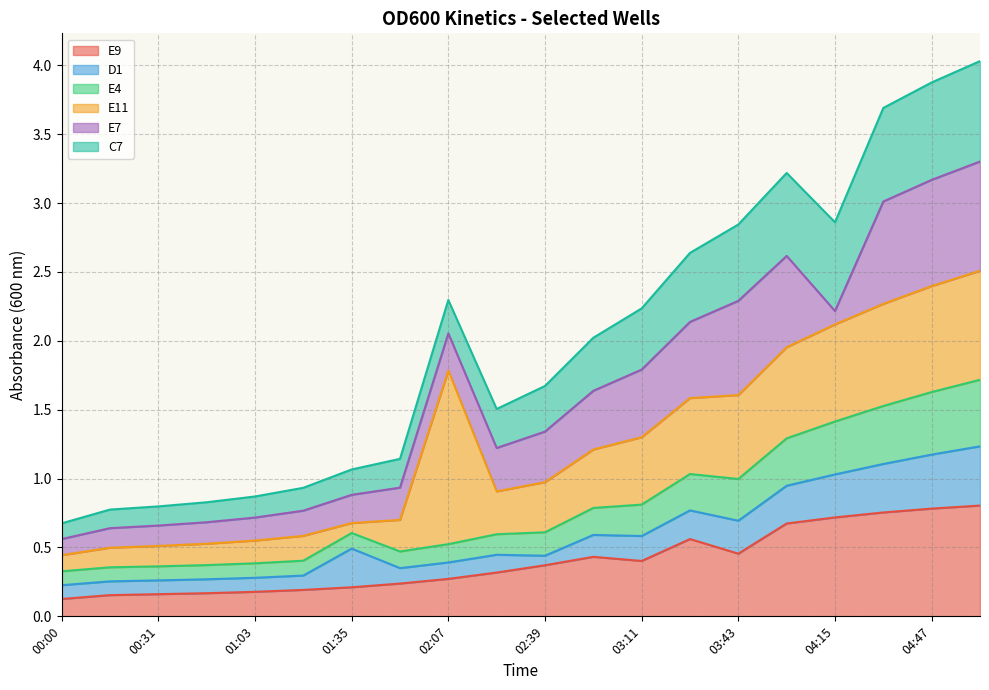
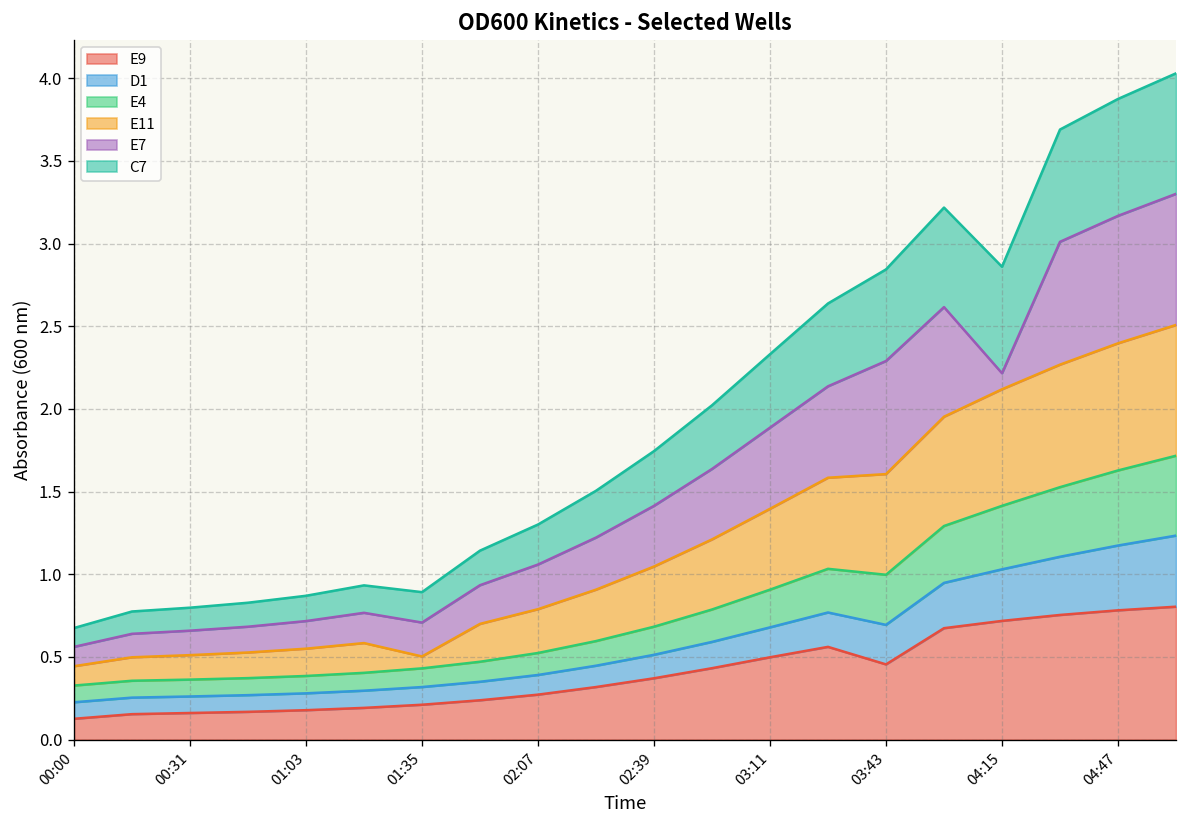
  {
    "E9": {
      "00:00": 0.13,
      "00:31": 0.16,
      "01:03": 0.18,
      "01:35": 0.21,
      "02:07": 0.27,
      "02:39": 0.37,
-     "03:11": 0.40,
+     "03:11": 0.50,
      "03:43": 0.46,
      "04:15": 0.72,
      "04:47": 0.78
    },
    "D1": {
      "00:00": 0.10,
      "00:31": 0.10,
      "01:03": 0.10,
-     "01:35": 0.28,
+     "01:35": 0.11,
      "02:07": 0.12,
-     "02:39": 0.07,
+     "02:39": 0.14,
      "03:11": 0.18,
      "03:43": 0.24,
      "04:15": 0.31,
      "04:47": 0.39
    },
    "E11": {
      "00:00": 0.12,
      "00:31": 0.15,
      "01:03": 0.16,
      "01:35": 0.07,
-     "02:07": 1.26,
+     "02:07": 0.27,
      "02:39": 0.36,
      "03:11": 0.49,
      "03:43": 0.61,
      "04:15": 0.71,
      "04:47": 0.77
    },
    "E7": {
      "00:00": 0.12,
      "00:31": 0.15,
      "01:03": 0.17,
      "01:35": 0.20,
      "02:07": 0.27,
      "02:39": 0.37,
      "03:11": 0.49,
      "03:43": 0.68,
      "04:15": 0.10,
      "04:47": 0.77
    }
  }
